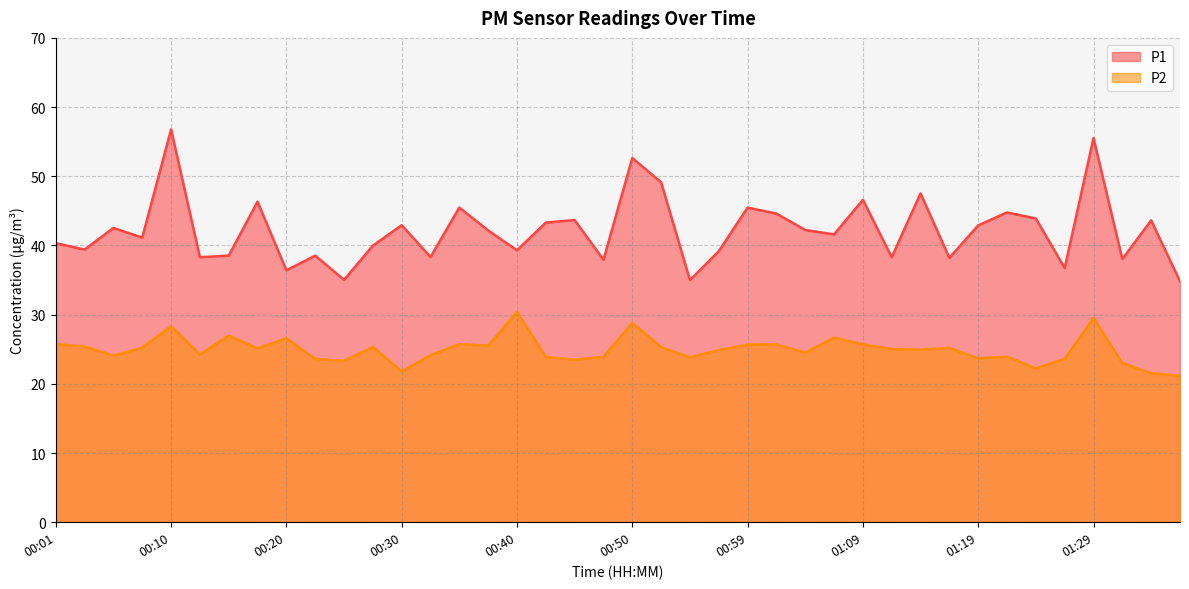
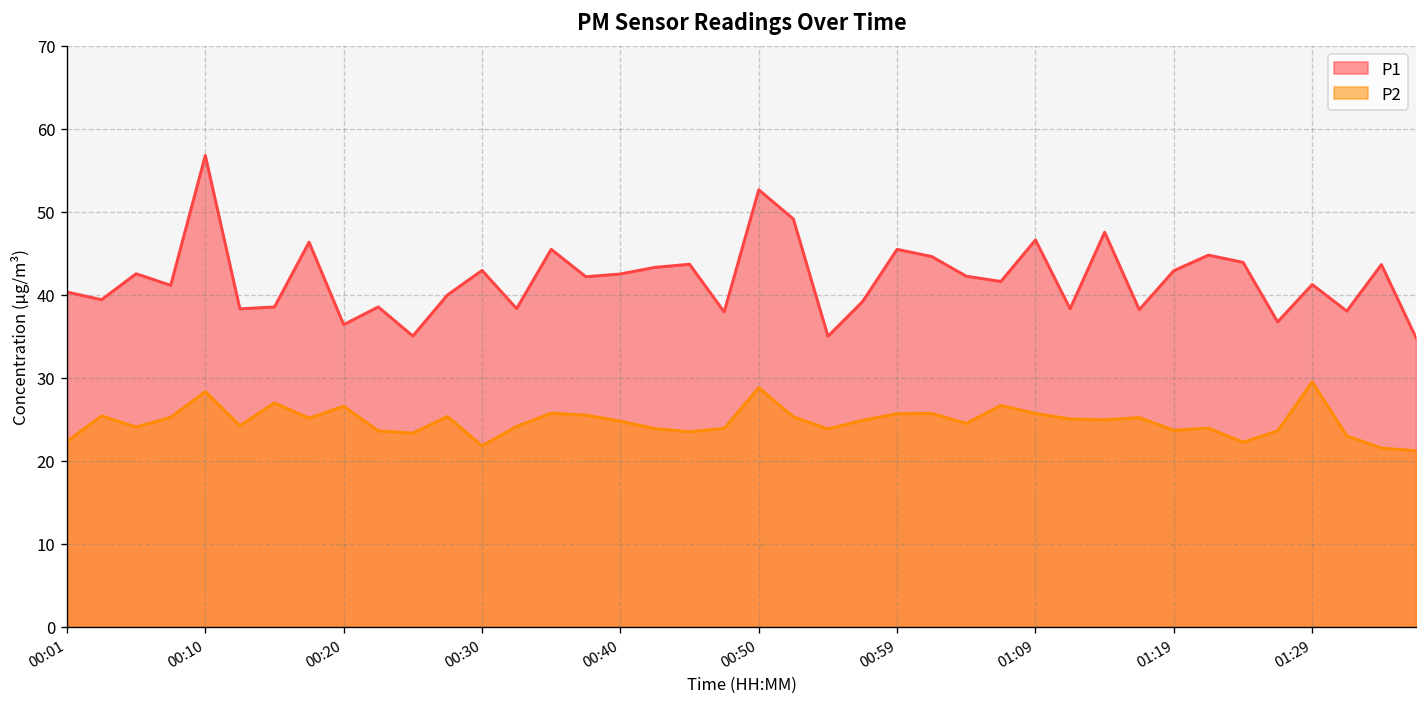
  {
    "P1": {
      "00:01": 40,
      "00:10": 57,
      "00:20": 36,
      "00:30": 43,
-     "00:40": 39,
+     "00:40": 43,
      "00:50": 53,
      "00:59": 45,
      "01:09": 47,
      "01:19": 43,
-     "01:29": 56
+     "01:29": 41
    },
    "P2": {
-     "00:01": 26,
+     "00:01": 22,
      "00:10": 28,
      "00:20": 27,
      "00:30": 22,
-     "00:40": 30,
+     "00:40": 25,
      "00:50": 29,
      "00:59": 26,
      "01:09": 26,
      "01:19": 24,
      "01:29": 30
    }
  }
